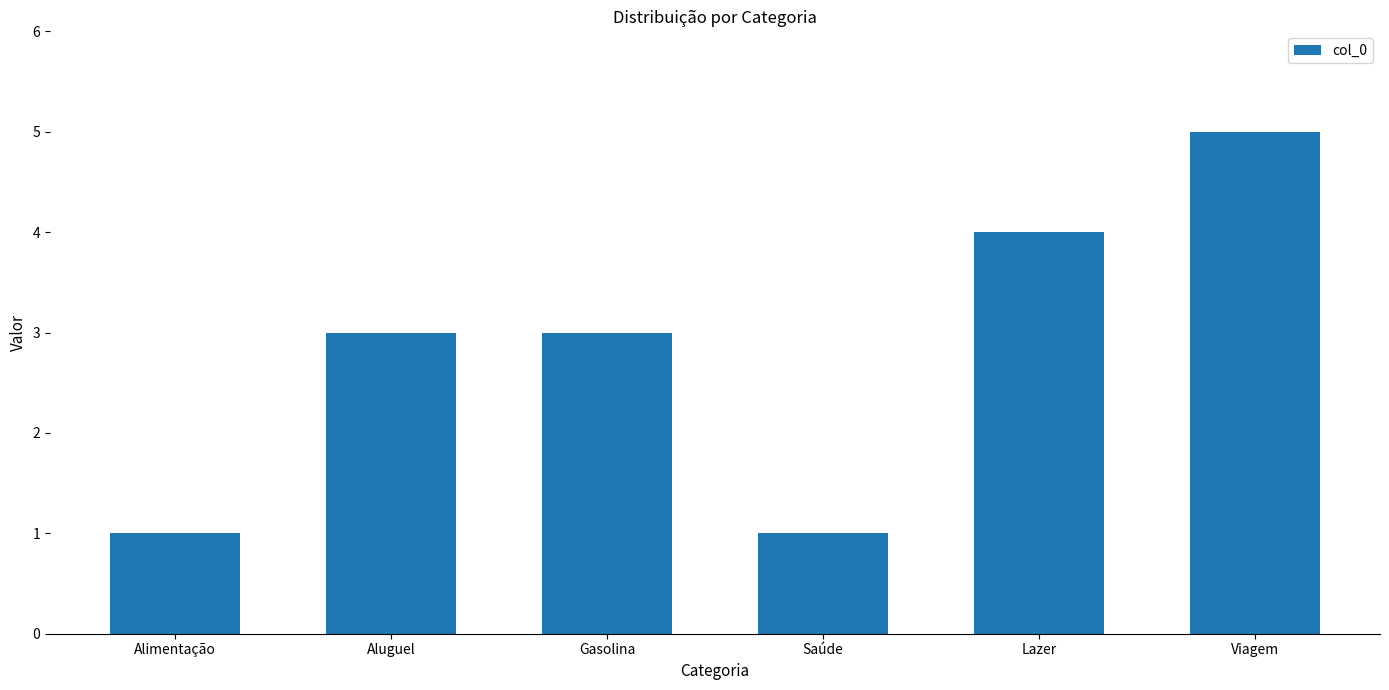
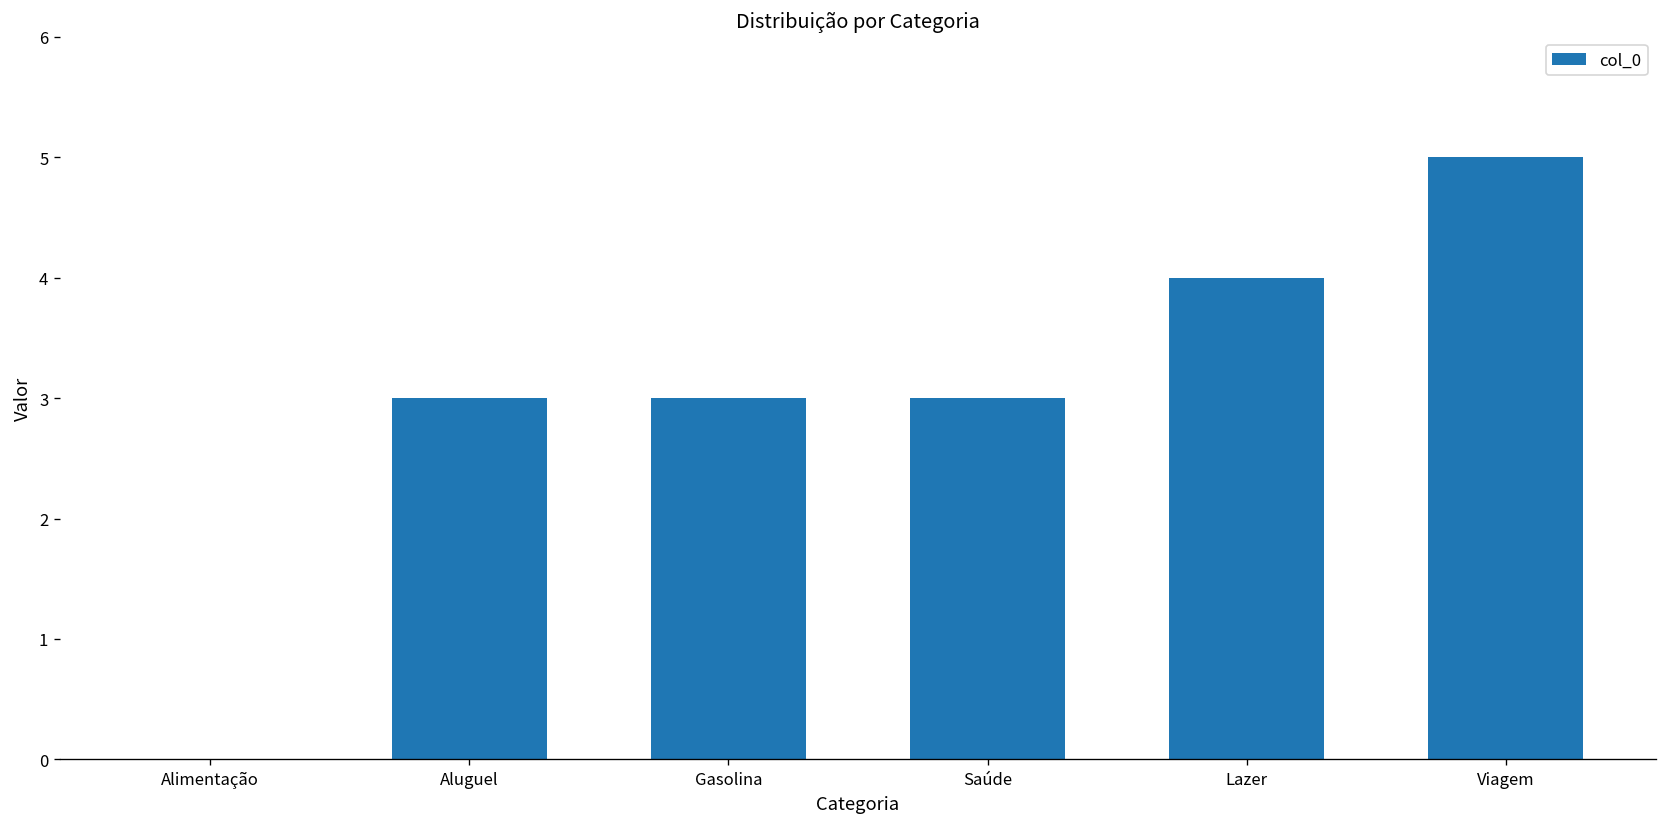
  {
-   "Alimentação": 1,
+   "Alimentação": 0,
    "Aluguel": 3,
    "Gasolina": 3,
-   "Saúde": 1,
+   "Saúde": 3,
    "Lazer": 4,
    "Viagem": 5
  }
